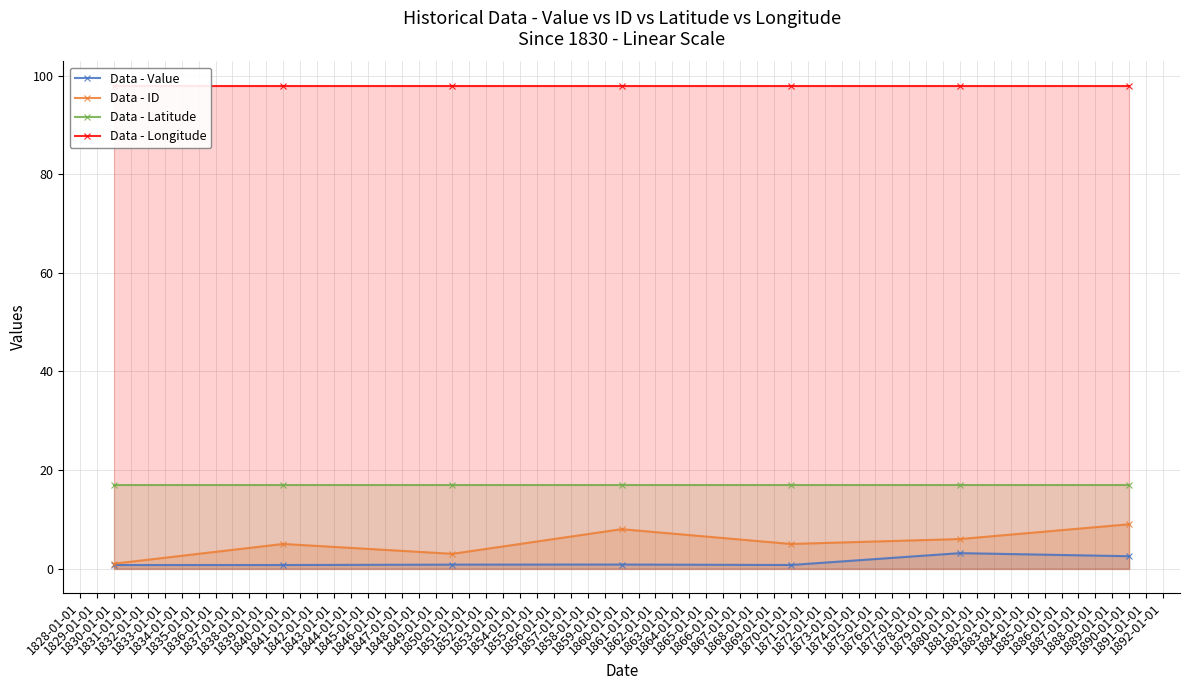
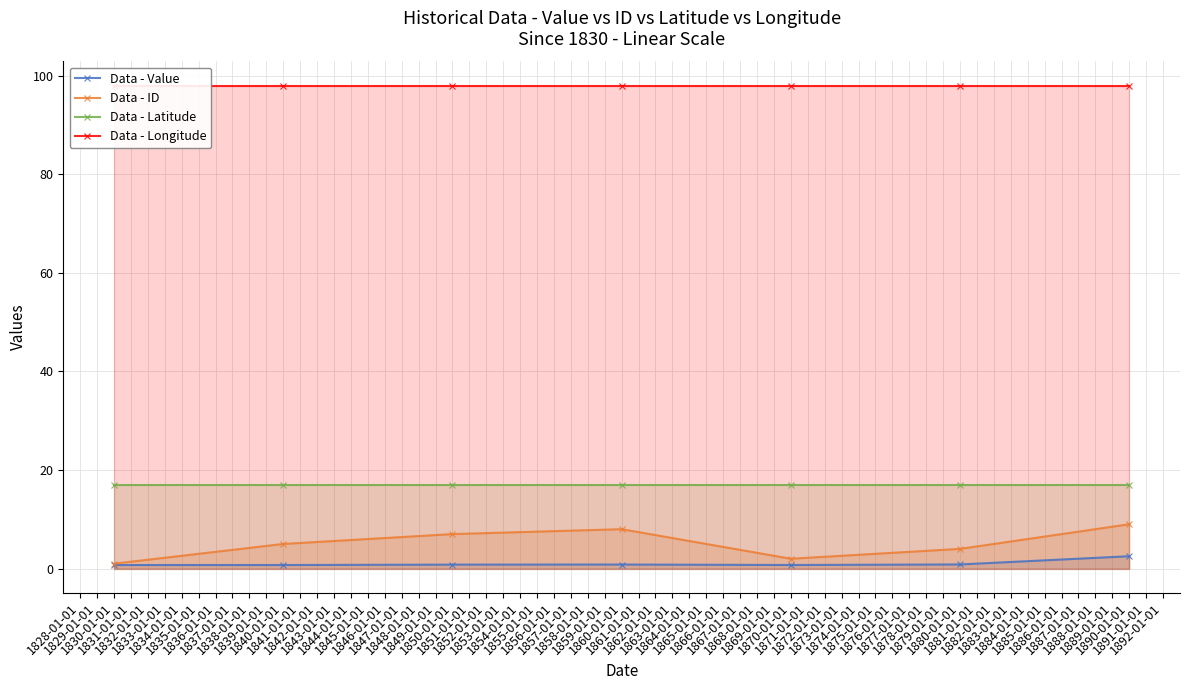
  {
    "Data - Value": {
      "1840-01-01": 1,
      "1850-01-01": 1,
      "1860-01-01": 1,
      "1870-01-01": 1,
-     "1880-01-01": 3,
+     "1880-01-01": 1,
      "1890-01-01": 3
    },
    "Data - ID": {
      "1840-01-01": 5,
-     "1850-01-01": 3,
+     "1850-01-01": 7,
      "1860-01-01": 8,
-     "1870-01-01": 5,
-     "1880-01-01": 6,
+     "1870-01-01": 2,
+     "1880-01-01": 4,
      "1890-01-01": 9
    },
    "Data - Latitude": {
      "1830-01-01": 17,
      "1840-01-01": 17,
      "1850-01-01": 17,
      "1860-01-01": 17,
      "1870-01-01": 17,
      "1880-01-01": 17,
      "1890-01-01": 17
    },
    "Data - Longitude": {
      "1840-01-01": 98,
      "1850-01-01": 98,
      "1860-01-01": 98,
      "1870-01-01": 98,
      "1880-01-01": 98,
      "1890-01-01": 98
    }
  }
